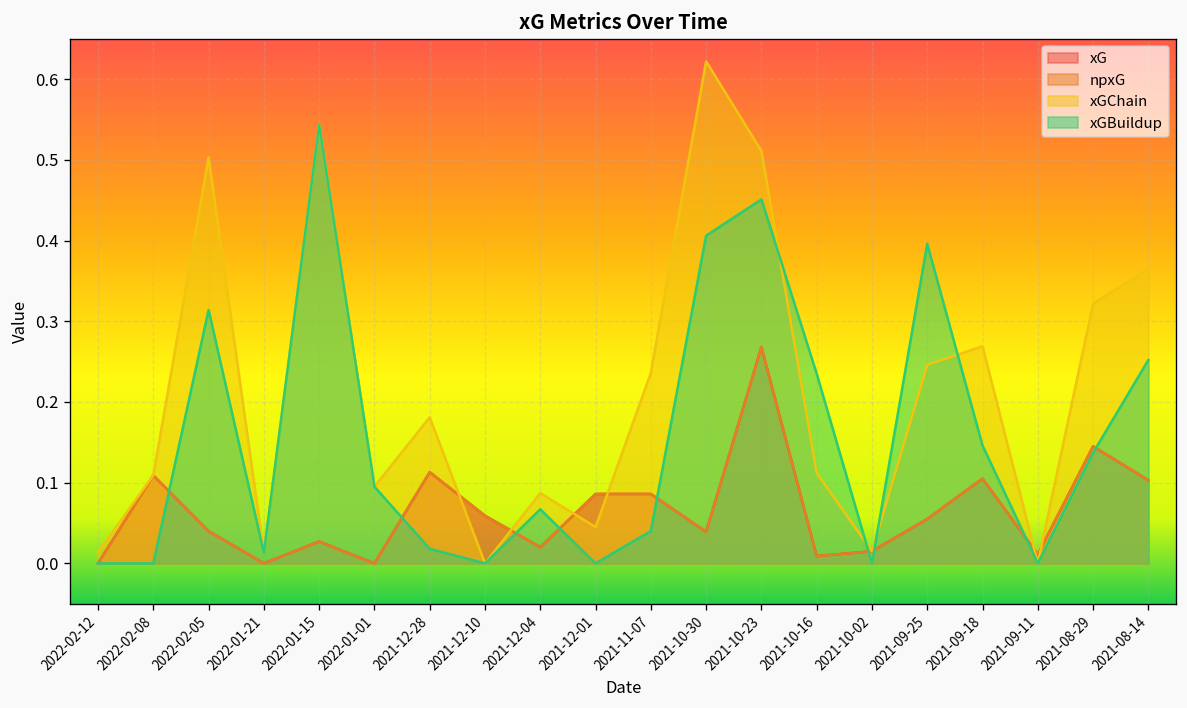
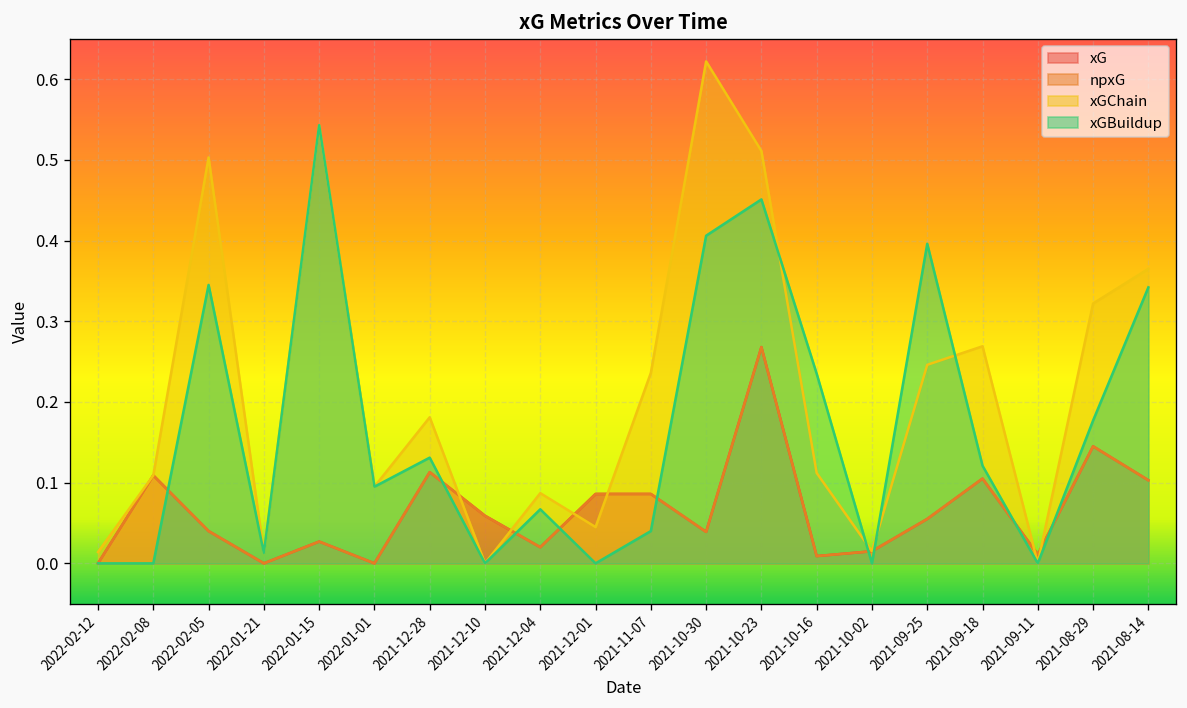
  {
    "xGBuildup": {
      "2022-02-08": 0.00,
-     "2022-02-05": 0.31,
-     "2021-12-28": 0.02,
+     "2022-02-05": 0.35,
+     "2021-12-28": 0.13,
      "2021-12-04": 0.07,
      "2021-12-01": 0.00,
      "2021-11-07": 0.04,
      "2021-10-30": 0.41,
      "2021-10-23": 0.45,
      "2021-10-16": 0.24,
      "2021-10-02": 0.00,
      "2021-09-25": 0.40,
-     "2021-09-18": 0.15,
-     "2021-08-29": 0.14,
-     "2021-08-14": 0.25
+     "2021-09-18": 0.12,
+     "2021-08-29": 0.18,
+     "2021-08-14": 0.34
    }
  }
